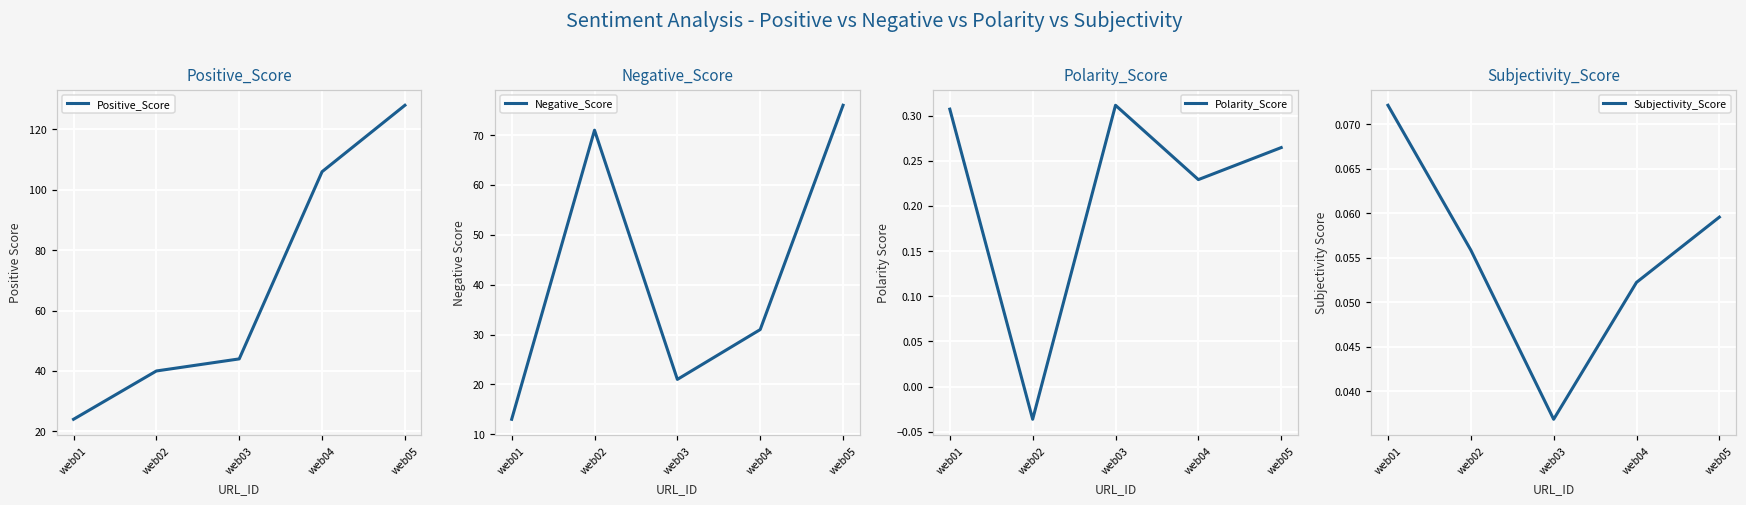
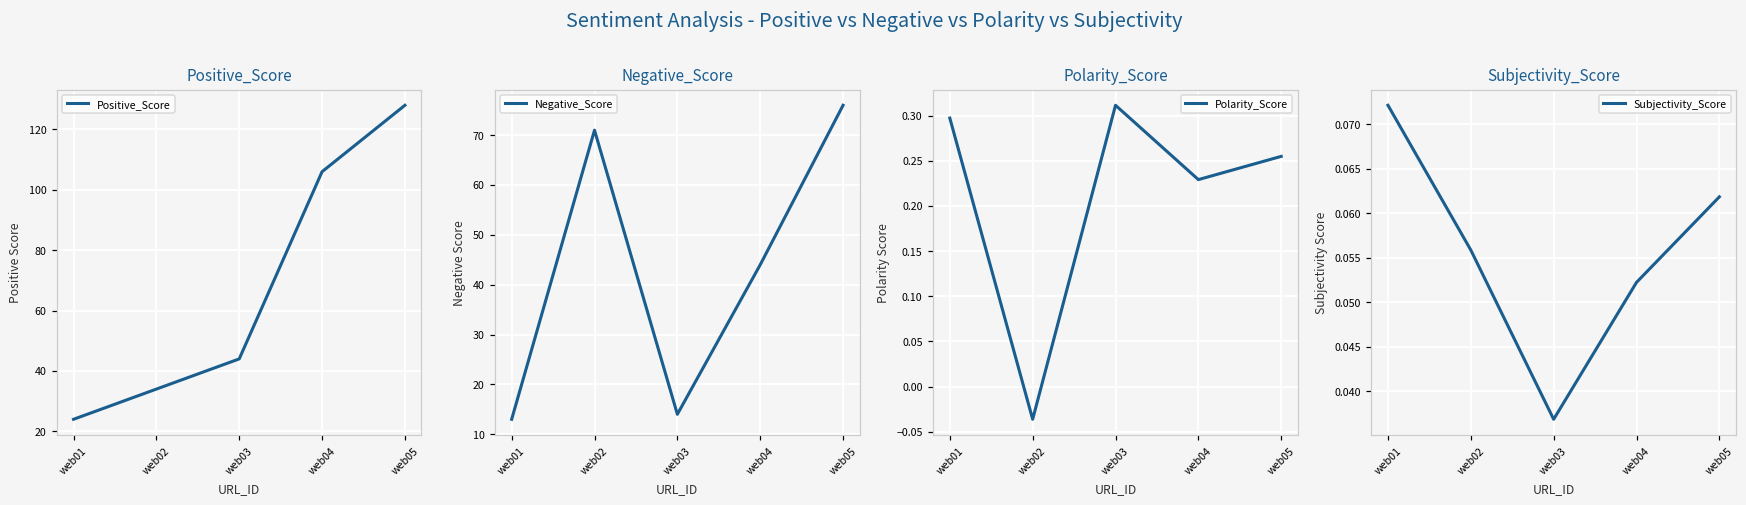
  {
    "Positive_Score": {
      "web01": 24,
-     "web02": 40,
+     "web02": 34,
      "web03": 44,
      "web04": 106,
      "web05": 128
    },
    "Negative_Score": {
      "web01": 13,
      "web02": 71,
-     "web03": 21,
-     "web04": 31,
+     "web03": 14,
+     "web04": 44,
      "web05": 76
    },
    "Polarity_Score": {
-     "web01": 0.31,
+     "web01": 0.30,
      "web02": -0.04,
      "web03": 0.31,
      "web04": 0.23,
-     "web05": 0.26
+     "web05": 0.25
    },
    "Subjectivity_Score": {
      "web01": 0.072,
      "web02": 0.056,
      "web03": 0.037,
      "web04": 0.052,
-     "web05": 0.060
+     "web05": 0.062
    }
  }
